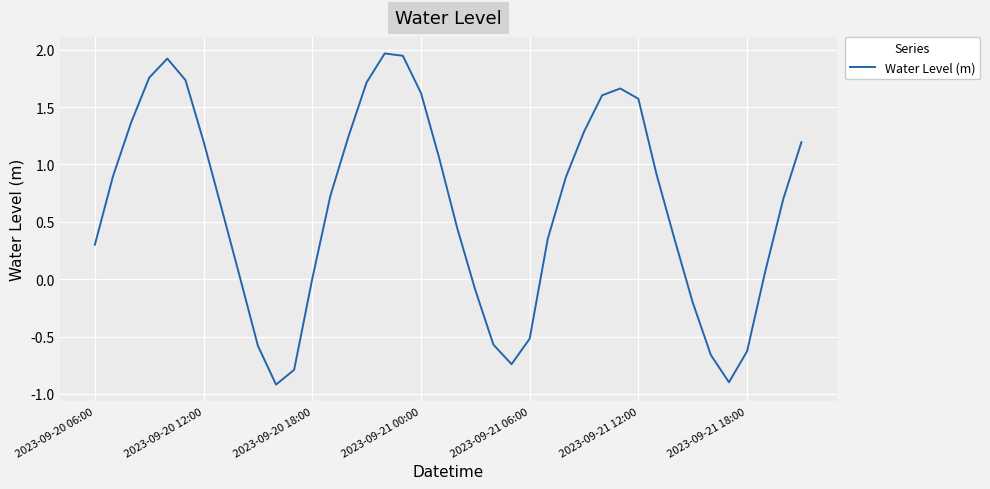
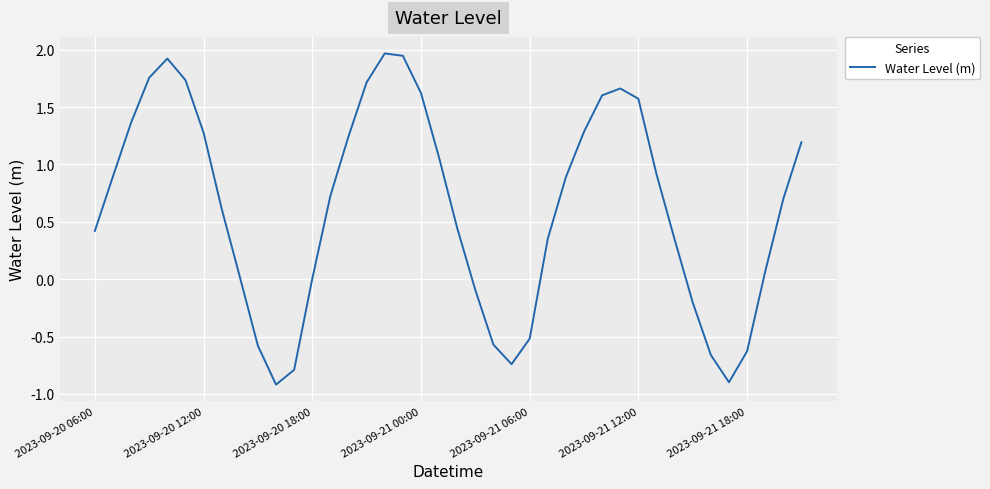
  {
-   "2023-09-20 06:00": 0.30,
-   "2023-09-20 12:00": 1.20,
+   "2023-09-20 06:00": 0.42,
+   "2023-09-20 12:00": 1.28,
    "2023-09-20 18:00": 0.00,
    "2023-09-21 00:00": 1.62,
    "2023-09-21 06:00": -0.52,
    "2023-09-21 12:00": 1.57,
    "2023-09-21 18:00": -0.63
  }
